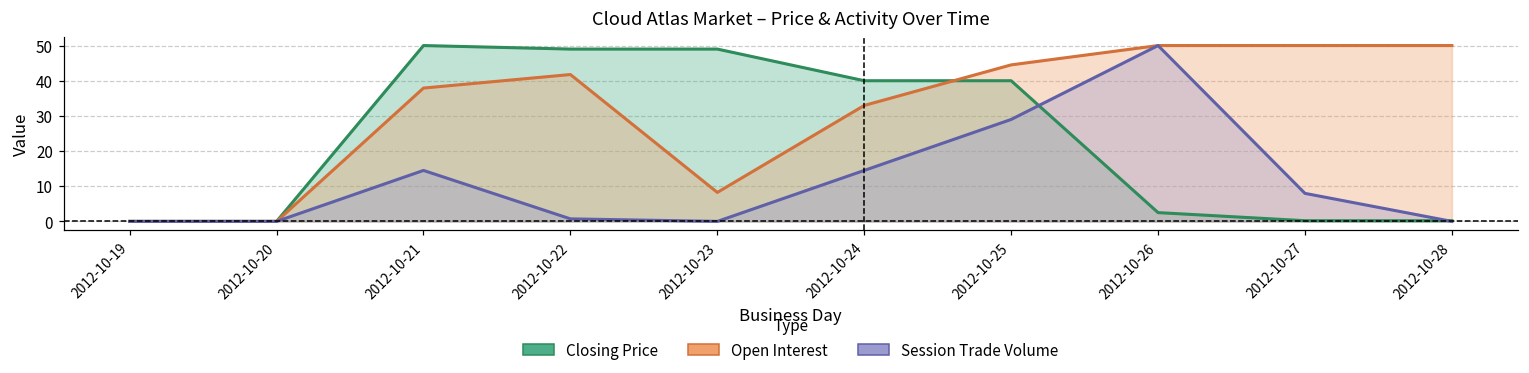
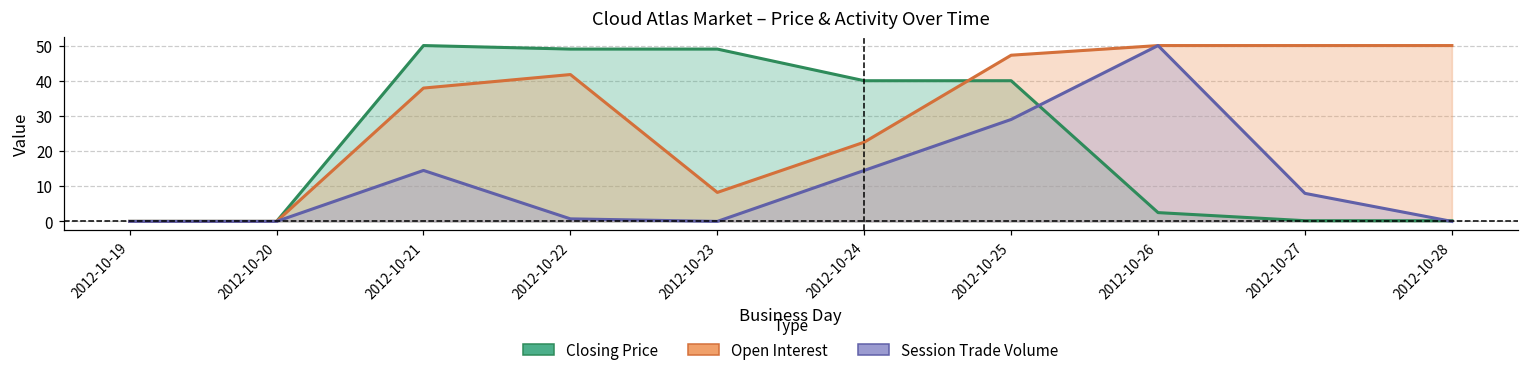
  {
    "Open Interest": {
      "2012-10-21": 38,
      "2012-10-22": 42,
      "2012-10-23": 8,
-     "2012-10-24": 33,
-     "2012-10-25": 45,
+     "2012-10-24": 23,
+     "2012-10-25": 47,
      "2012-10-27": 50,
      "2012-10-28": 50
    }
  }
